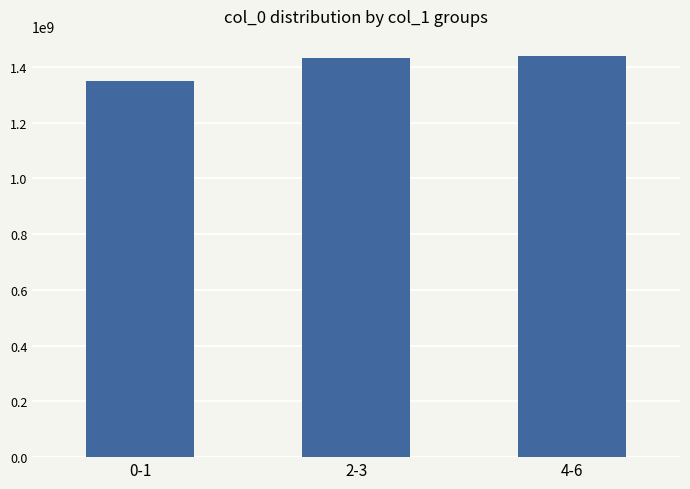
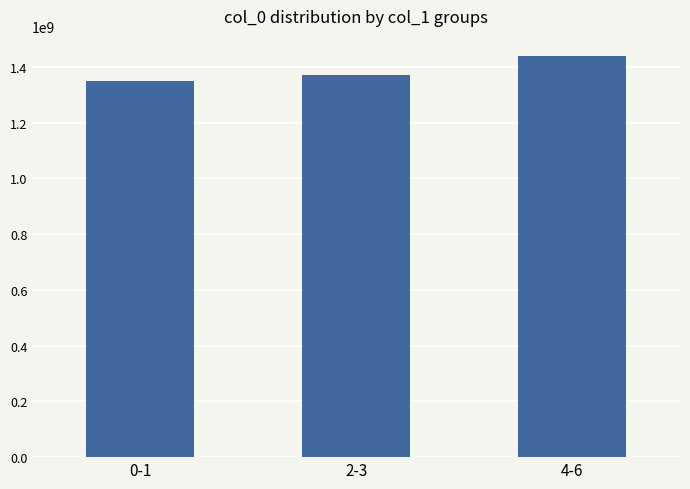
  {
    "0-1": 1350000000,
-   "2-3": 1430000000,
+   "2-3": 1370000000,
    "4-6": 1440000000
  }
